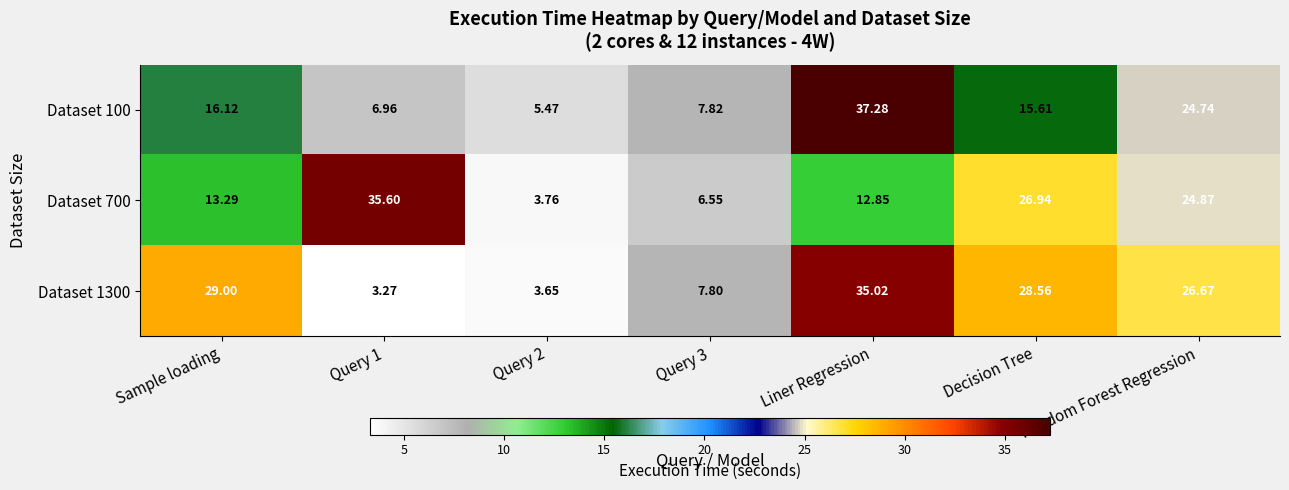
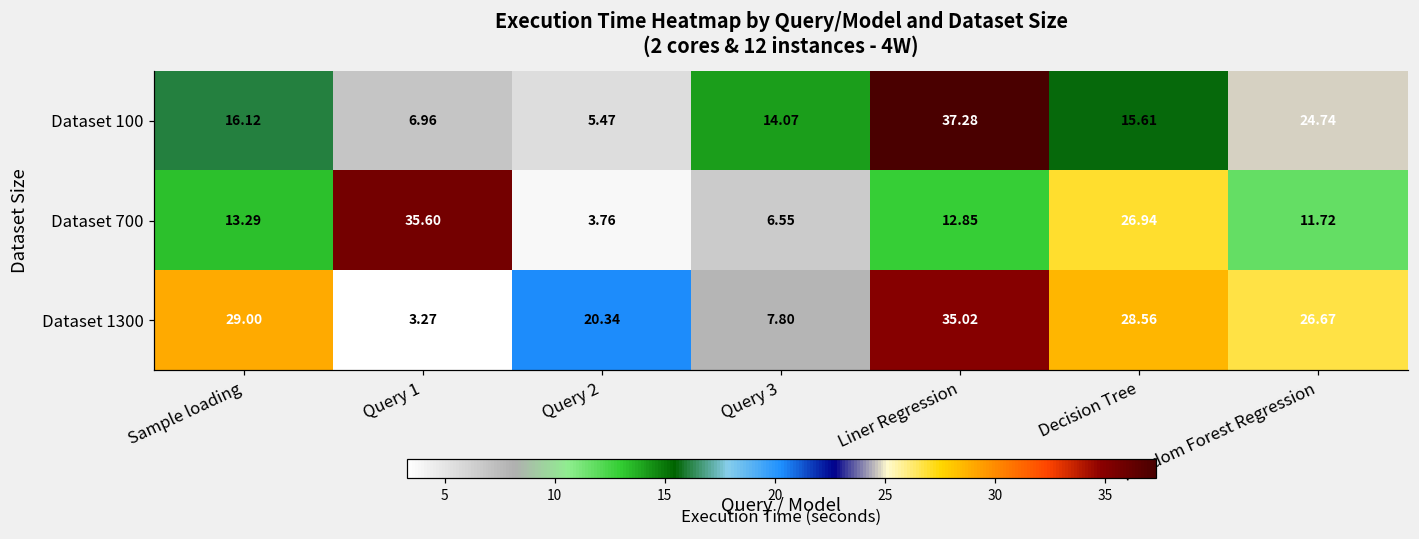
  {
    "Dataset 100": {
      "Sample loading": 16.12,
      "Query 1": 6.96,
      "Query 2": 5.47,
-     "Query 3": 7.82,
+     "Query 3": 14.07,
      "Liner Regression": 37.28,
      "Decision Tree": 15.61,
      "Random Forest Regression": 24.74
    },
    "Dataset 700": {
      "Sample loading": 13.29,
      "Query 1": 35.60,
      "Query 2": 3.76,
      "Query 3": 6.55,
      "Liner Regression": 12.85,
      "Decision Tree": 26.94,
-     "Random Forest Regression": 24.87
+     "Random Forest Regression": 11.72
    },
    "Dataset 1300": {
      "Sample loading": 29.00,
      "Query 1": 3.27,
-     "Query 2": 3.65,
+     "Query 2": 20.34,
      "Query 3": 7.80,
      "Liner Regression": 35.02,
      "Decision Tree": 28.56,
      "Random Forest Regression": 26.67
    }
  }
